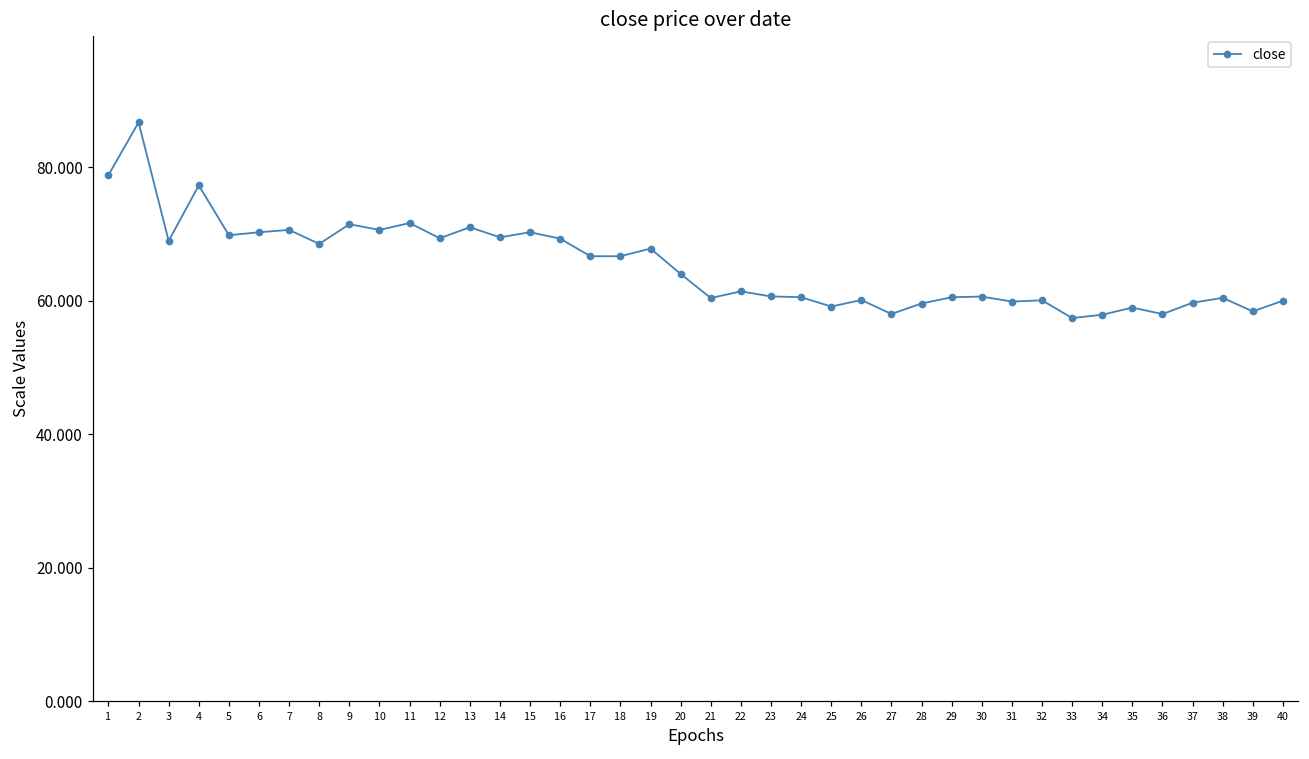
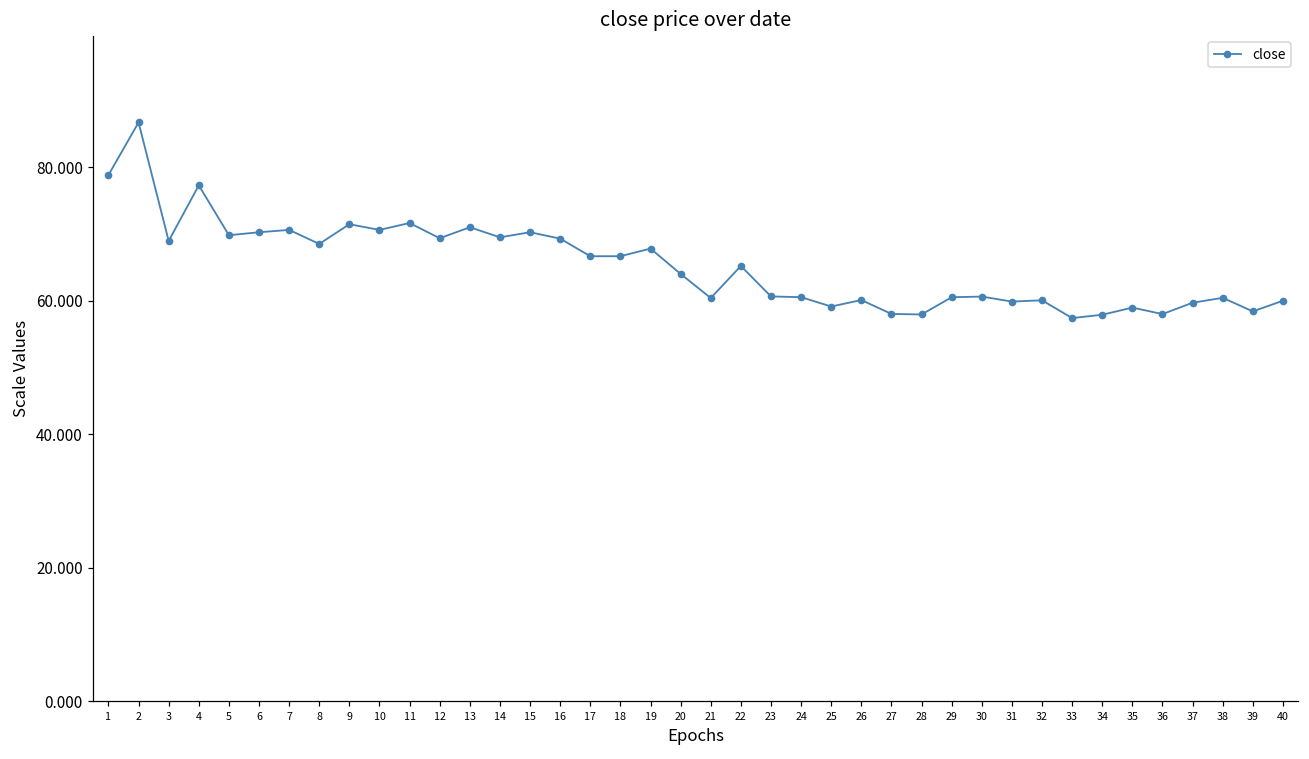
  {
    "1": 79,
    "2": 87,
    "3": 69,
    "4": 77,
    "5": 70,
    "6": 70,
    "7": 71,
    "8": 69,
    "9": 71,
    "10": 71,
    "11": 72,
    "12": 69,
    "13": 71,
    "14": 69,
    "15": 70,
    "16": 69,
    "17": 67,
    "18": 67,
    "19": 68,
    "20": 64,
    "21": 60,
-   "22": 61,
+   "22": 65,
    "23": 61,
    "24": 61,
    "25": 59,
    "26": 60,
    "27": 58,
-   "28": 60,
+   "28": 58,
    "29": 61,
    "30": 61,
    "31": 60,
    "32": 60,
    "33": 57,
    "34": 58,
    "35": 59,
    "36": 58,
    "37": 60,
    "38": 60,
    "39": 58,
    "40": 60
  }
